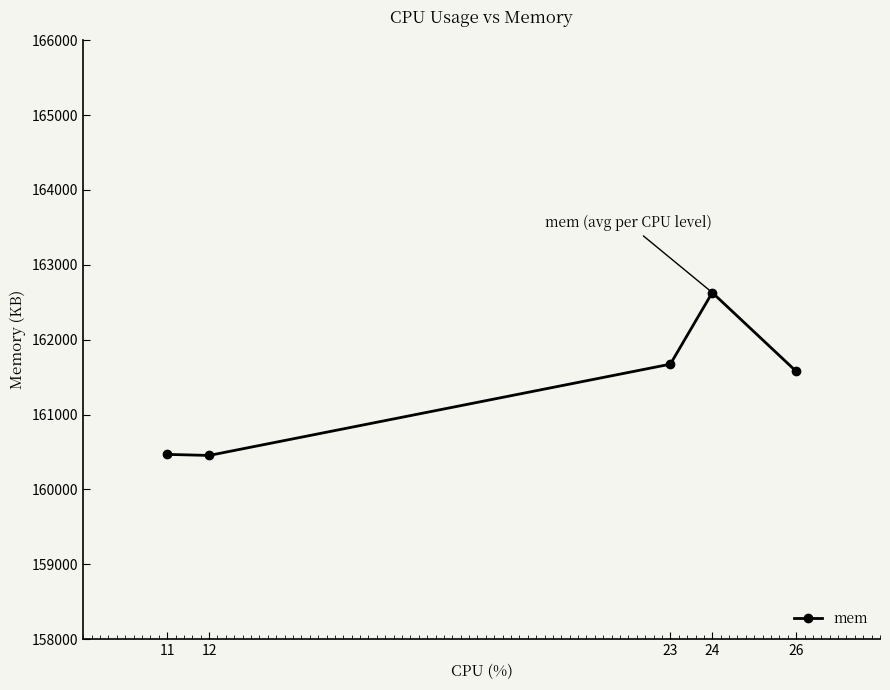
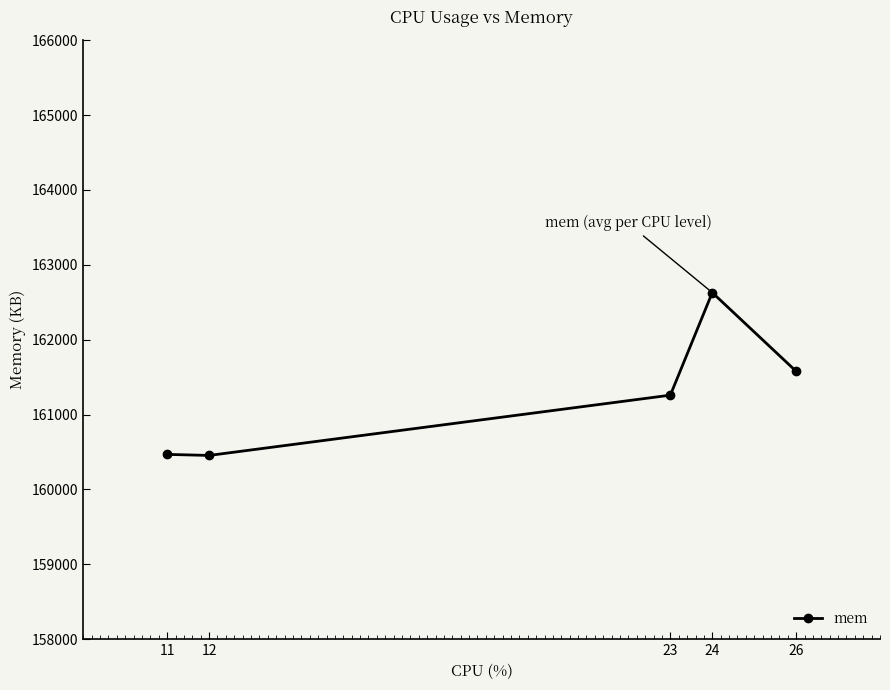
  {
    "11": 160500,
    "12": 160500,
-   "23": 161700,
+   "23": 161300,
    "24": 162600,
    "26": 161600
  }
